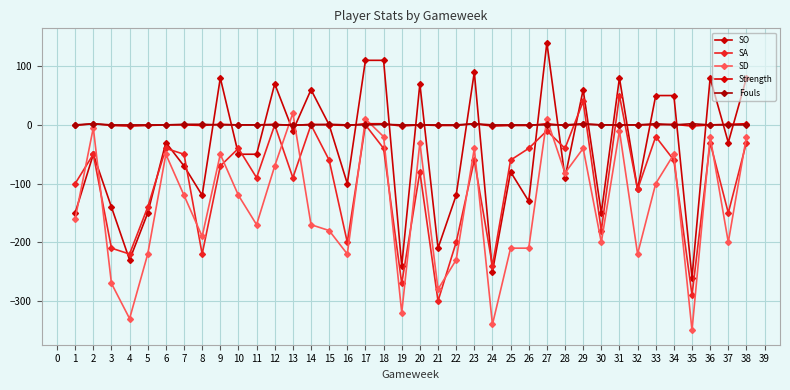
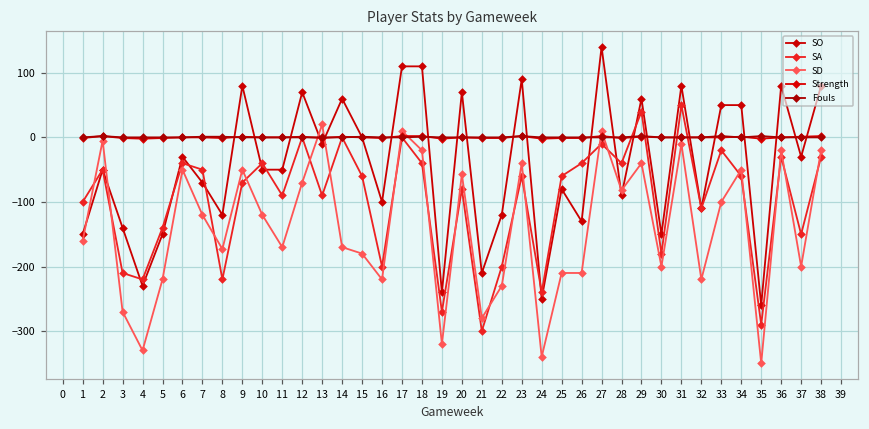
  {
    "SD": {
      "1": -160,
      "2": -10,
      "3": -270,
      "4": -330,
      "5": -220,
      "6": -50,
      "7": -120,
-     "8": -190,
+     "8": -170,
      "9": -50,
      "10": -120,
      "11": -170,
      "12": -70,
      "13": 20,
      "14": -170,
      "15": -180,
      "16": -220,
      "17": 10,
      "18": -20,
      "19": -320,
-     "20": -30,
+     "20": -60,
      "21": -280,
      "22": -230,
      "23": -40,
      "24": -340,
      "25": -210,
      "26": -210,
      "27": 10,
      "28": -80,
      "29": -40,
      "30": -200,
      "31": -10,
      "32": -220,
      "33": -100,
      "34": -50,
      "35": -350,
      "36": -20,
      "37": -200,
      "38": -20
    }
  }
